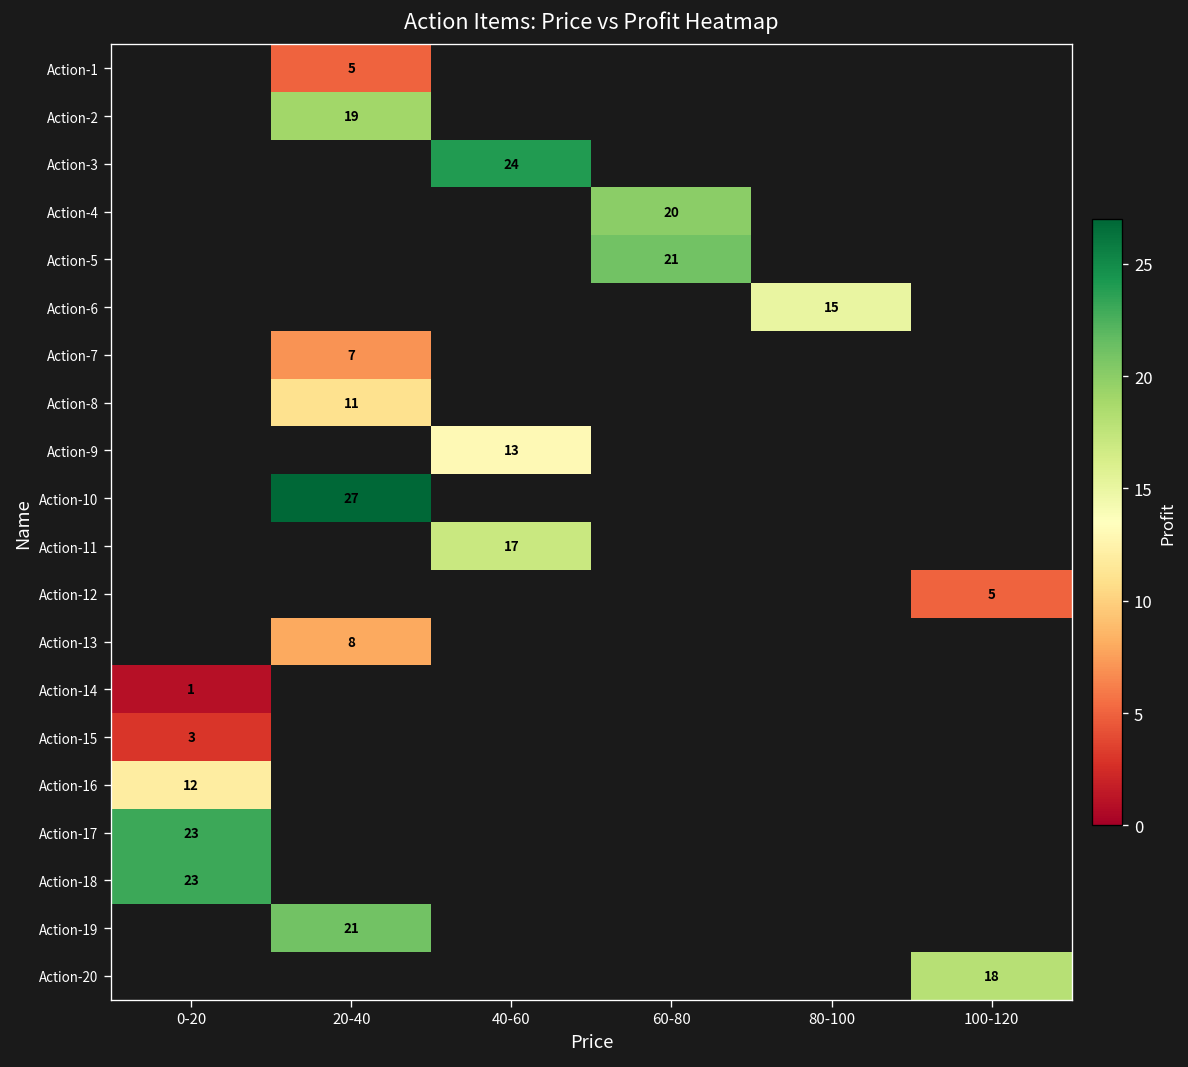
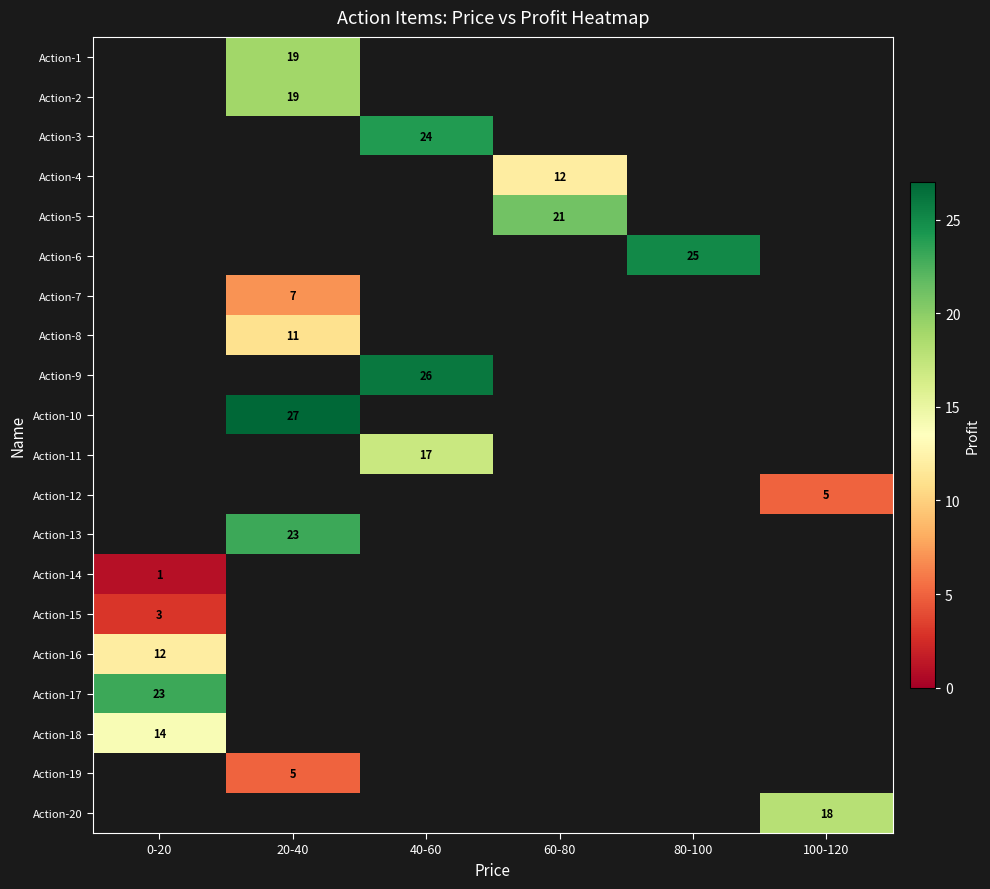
  {
    "Action-1": {
-     "20-40": 5
+     "20-40": 19
    },
    "Action-2": {
      "20-40": 19
    },
    "Action-3": {
      "40-60": 24
    },
    "Action-4": {
-     "60-80": 20
+     "60-80": 12
    },
    "Action-5": {
      "60-80": 21
    },
    "Action-6": {
-     "80-100": 15
+     "80-100": 25
    },
    "Action-7": {
      "20-40": 7
    },
    "Action-8": {
      "20-40": 11
    },
    "Action-9": {
-     "40-60": 13
+     "40-60": 26
    },
    "Action-10": {
      "20-40": 27
    },
    "Action-11": {
      "40-60": 17
    },
    "Action-12": {
      "100-120": 5
    },
    "Action-13": {
-     "20-40": 8
+     "20-40": 23
    },
    "Action-14": {
      "0-20": 1
    },
    "Action-15": {
      "0-20": 3
    },
    "Action-16": {
      "0-20": 12
    },
    "Action-17": {
      "0-20": 23
    },
    "Action-18": {
-     "0-20": 23
+     "0-20": 14
    },
    "Action-19": {
-     "20-40": 21
+     "20-40": 5
    },
    "Action-20": {
      "100-120": 18
    }
  }
